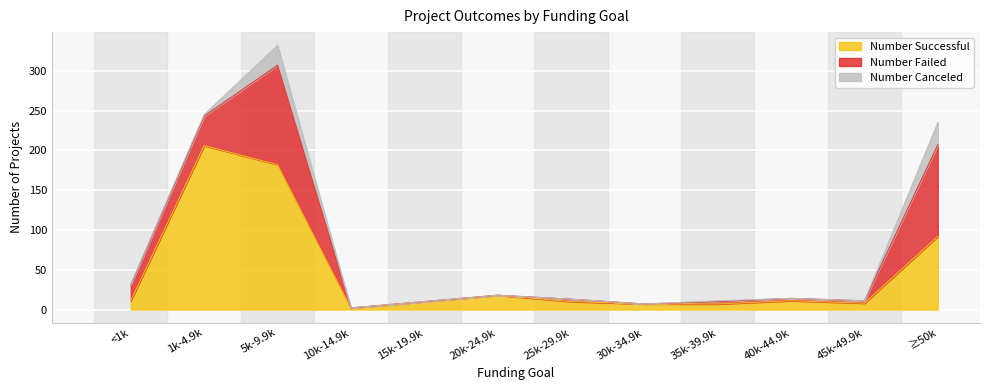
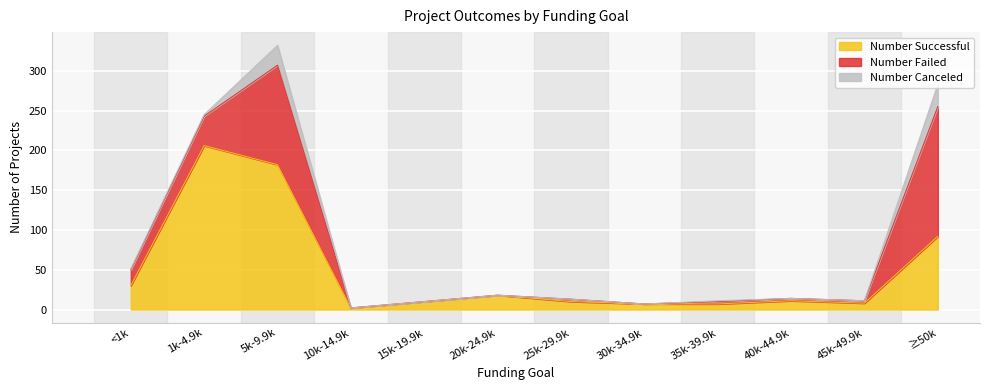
  {
    "Number Successful": {
-     "<1k": 10,
+     "<1k": 30,
      "1k-4.9k": 210,
      "5k-9.9k": 180,
      "≥50k": 90
    },
    "Number Failed": {
      "5k-9.9k": 130,
-     "≥50k": 120
+     "≥50k": 160
    },
    "Number Canceled": {
      "5k-9.9k": 30
    }
  }
